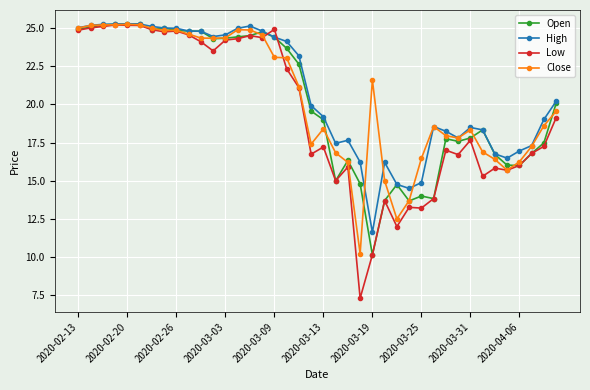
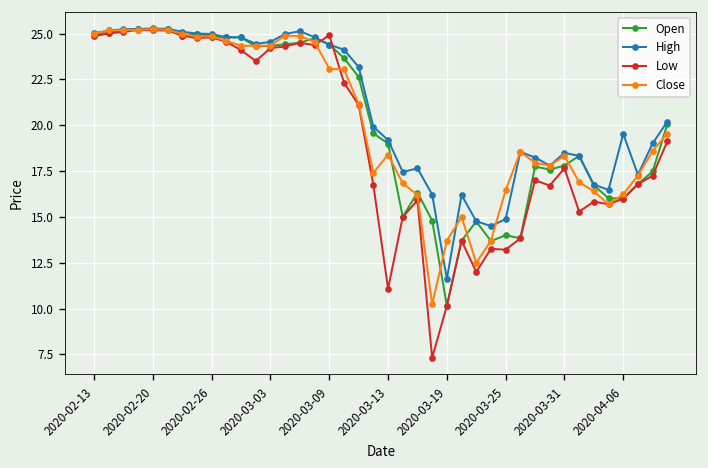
  {
    "Open": {
      "2020-03-13": 19.0,
      "2020-03-25": 14.0
    },
    "High": {
      "2020-03-03": 24.6,
      "2020-03-13": 19.2,
      "2020-03-19": 11.6,
      "2020-03-25": 14.9,
-     "2020-04-06": 17.0
+     "2020-04-06": 19.5
    },
    "Low": {
      "2020-03-09": 24.9,
-     "2020-03-13": 17.2,
+     "2020-03-13": 11.1,
      "2020-03-25": 13.2
    },
    "Close": {
      "2020-03-09": 23.1,
      "2020-03-13": 18.4,
-     "2020-03-19": 21.6,
+     "2020-03-19": 13.7,
      "2020-03-25": 16.5,
      "2020-04-06": 16.2
    }
  }
